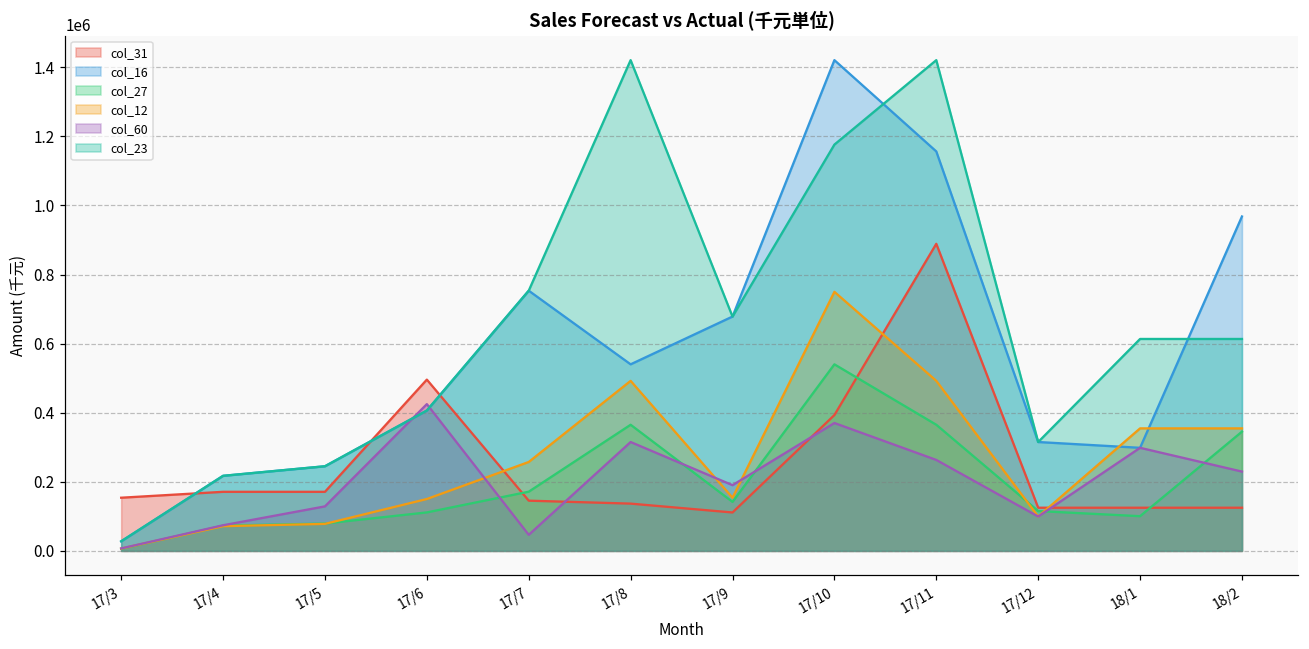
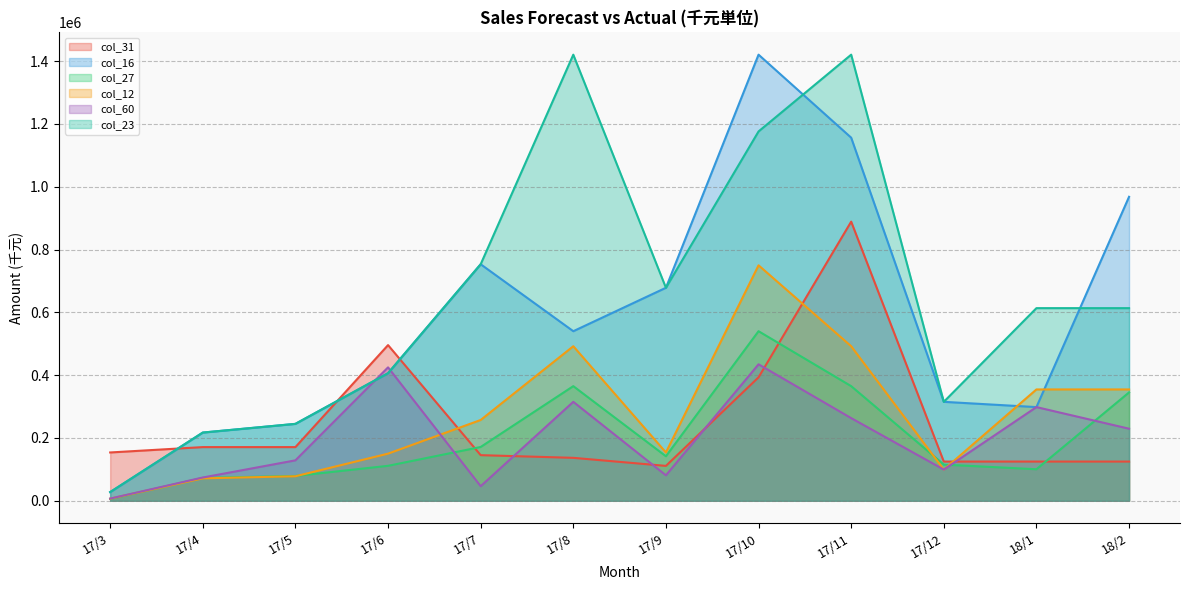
  {
    "col_60": {
      "17/5": 130000,
      "17/6": 420000,
      "17/7": 50000,
      "17/8": 320000,
-     "17/9": 190000,
-     "17/10": 370000,
+     "17/9": 80000,
+     "17/10": 430000,
      "17/11": 260000,
      "18/2": 230000
    }
  }
